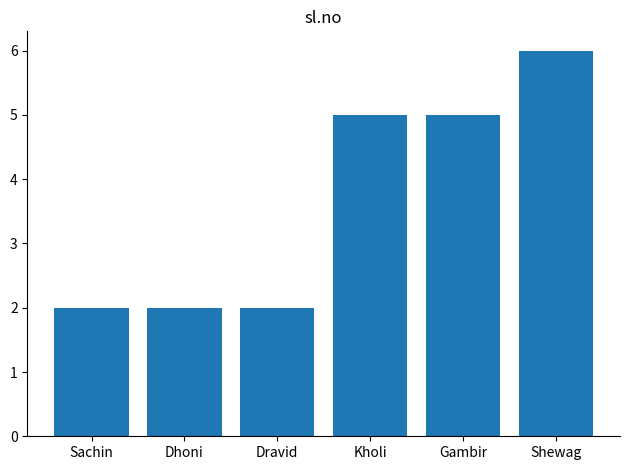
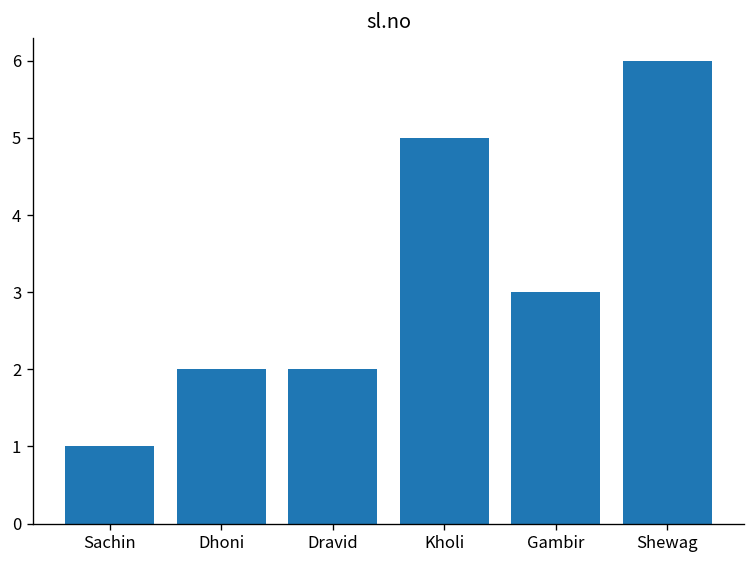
  {
-   "Sachin": 2,
+   "Sachin": 1,
    "Dhoni": 2,
    "Dravid": 2,
    "Kholi": 5,
-   "Gambir": 5,
+   "Gambir": 3,
    "Shewag": 6
  }
